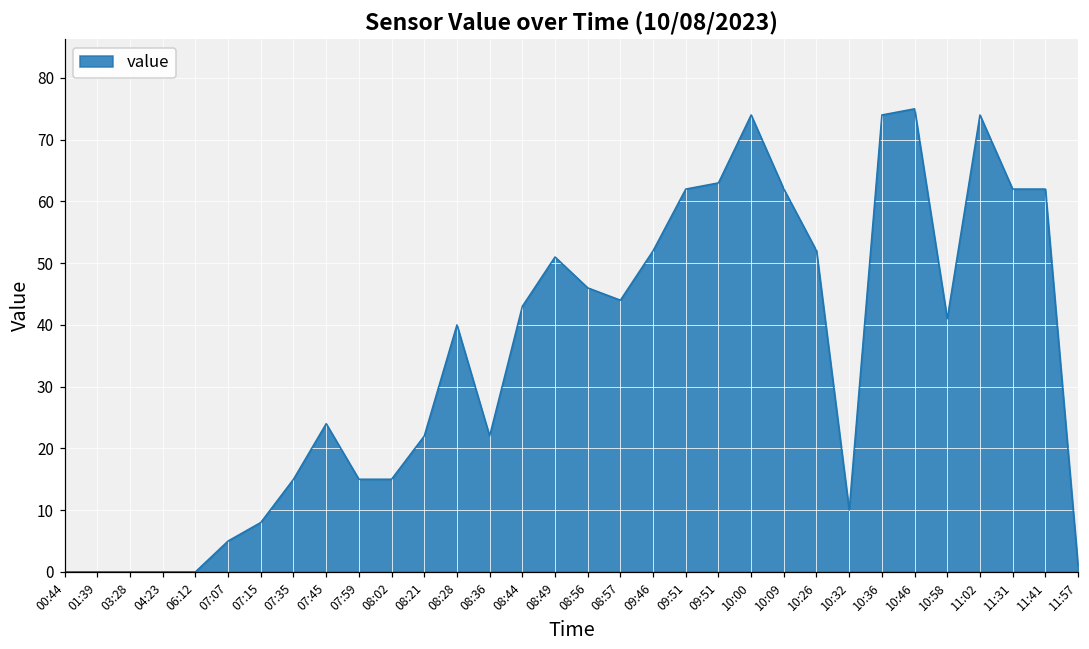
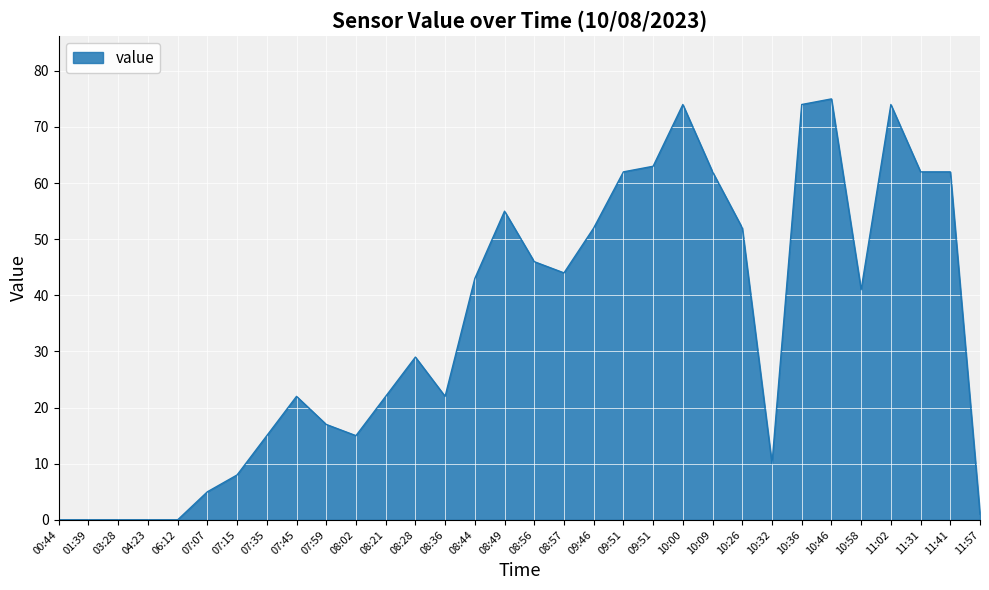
  {
    "00:44": 0,
    "01:39": 0,
    "03:28": 0,
    "04:23": 0,
    "06:12": 0,
    "07:07": 5,
    "07:15": 8,
    "07:35": 15,
-   "07:45": 24,
-   "07:59": 15,
+   "07:45": 22,
+   "07:59": 17,
    "08:02": 15,
    "08:21": 22,
-   "08:28": 40,
+   "08:28": 29,
    "08:36": 22,
    "08:44": 43,
-   "08:49": 51,
+   "08:49": 55,
    "08:56": 46,
    "08:57": 44,
    "09:46": 52,
    "10:00": 74,
    "10:09": 62,
    "10:26": 52,
    "10:32": 10,
    "10:36": 74,
    "10:46": 75,
    "10:58": 41,
    "11:02": 74,
    "11:31": 62,
    "11:41": 62,
    "11:57": 1
  }
